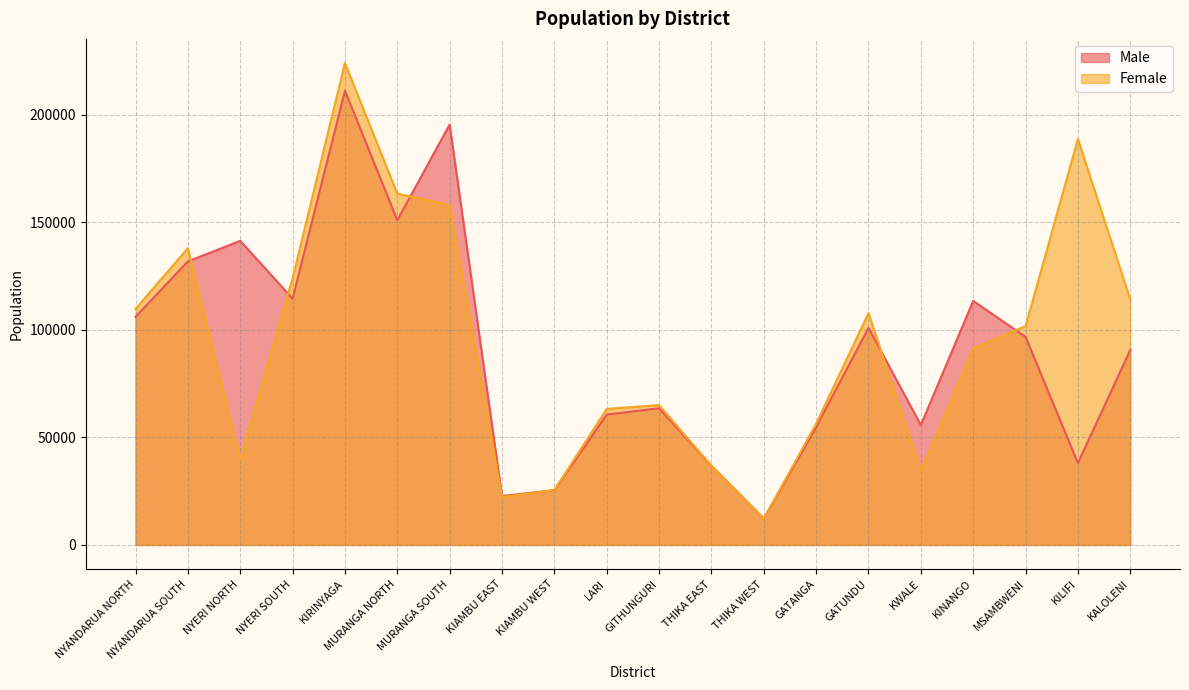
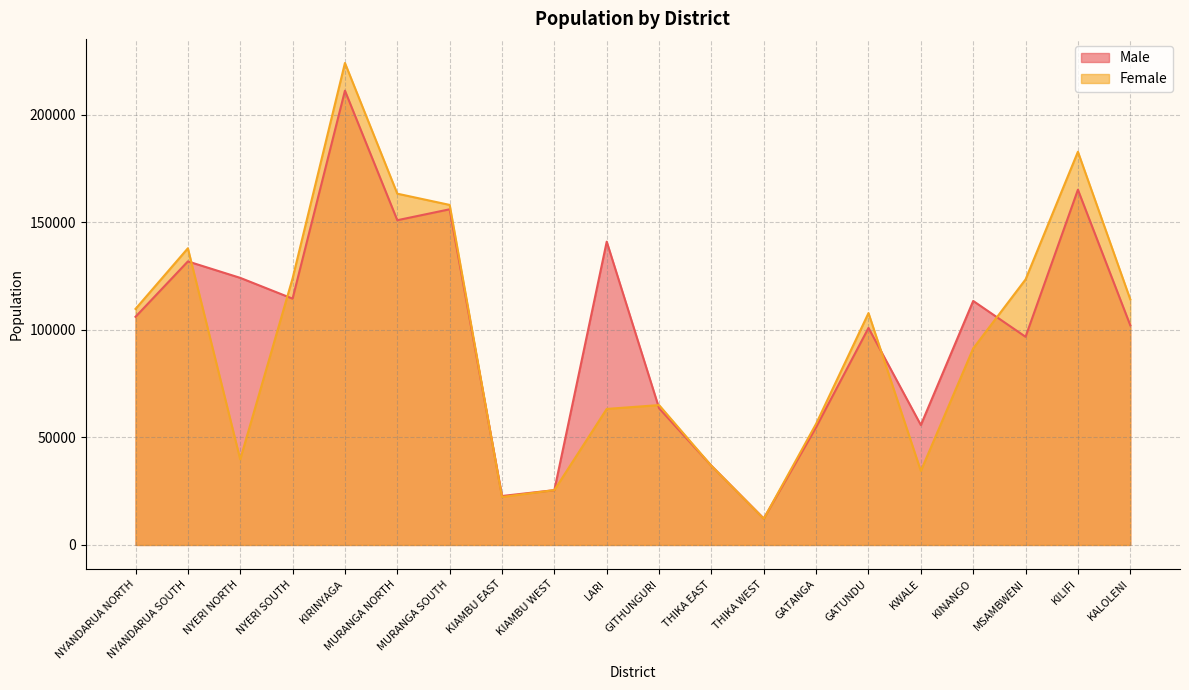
  {
    "Male": {
      "NYANDARUA NORTH": 106000,
      "NYANDARUA SOUTH": 132000,
-     "NYERI NORTH": 141000,
+     "NYERI NORTH": 124000,
      "NYERI SOUTH": 115000,
      "KIRINYAGA": 211000,
      "MURANGA NORTH": 151000,
-     "MURANGA SOUTH": 196000,
-     "LARI": 61000,
+     "MURANGA SOUTH": 156000,
+     "LARI": 141000,
      "GITHUNGURI": 64000,
      "GATANGA": 55000,
      "GATUNDU": 101000,
      "KWALE": 56000,
      "KINANGO": 113000,
      "MSAMBWENI": 97000,
-     "KILIFI": 38000,
-     "KALOLENI": 91000
+     "KILIFI": 165000,
+     "KALOLENI": 102000
    },
    "Female": {
      "NYANDARUA NORTH": 110000,
      "NYANDARUA SOUTH": 138000,
      "NYERI NORTH": 40000,
      "NYERI SOUTH": 124000,
      "KIRINYAGA": 224000,
      "MURANGA NORTH": 163000,
      "MURANGA SOUTH": 158000,
      "LARI": 63000,
      "GITHUNGURI": 65000,
      "GATANGA": 56000,
      "GATUNDU": 108000,
      "KWALE": 34000,
      "KINANGO": 91000,
-     "MSAMBWENI": 102000,
-     "KILIFI": 189000,
+     "MSAMBWENI": 123000,
+     "KILIFI": 183000,
      "KALOLENI": 114000
    }
  }
